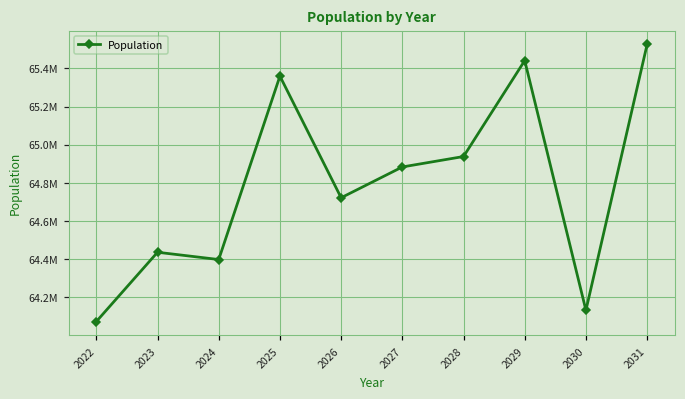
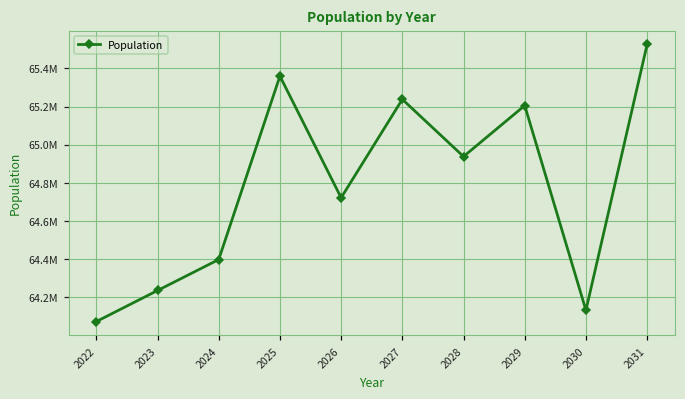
  {
    "2022": 64070000,
-   "2023": 64440000,
+   "2023": 64240000,
    "2024": 64400000,
    "2025": 65360000,
    "2026": 64720000,
-   "2027": 64880000,
+   "2027": 65240000,
    "2028": 64940000,
-   "2029": 65440000,
+   "2029": 65210000,
    "2030": 64130000,
    "2031": 65530000
  }
